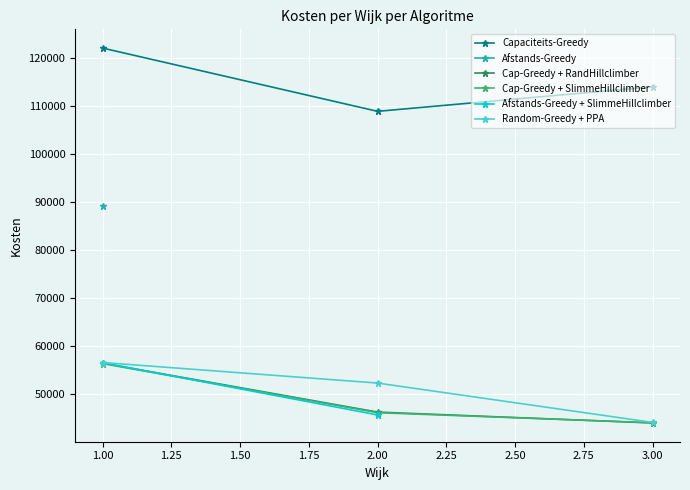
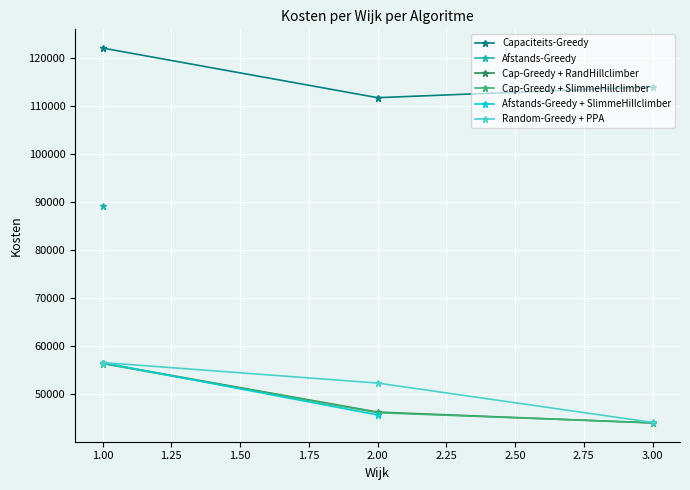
  {
    "Capaciteits-Greedy": {
      "1.00": 122000,
-     "2.00": 109000
+     "2.00": 112000
    },
    "Random-Greedy + PPA": {
      "2.00": 52000
    }
  }
